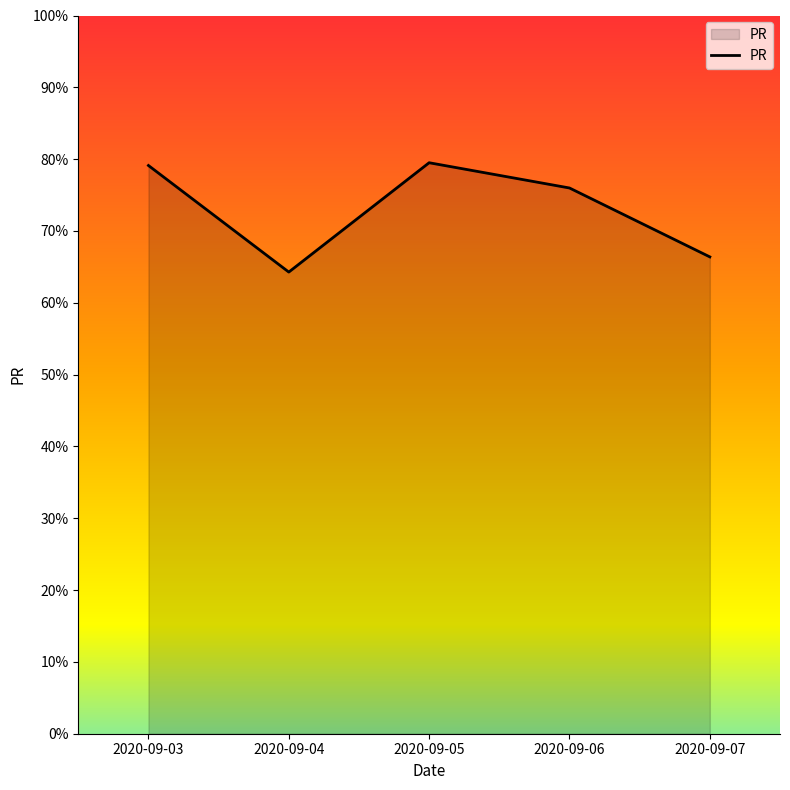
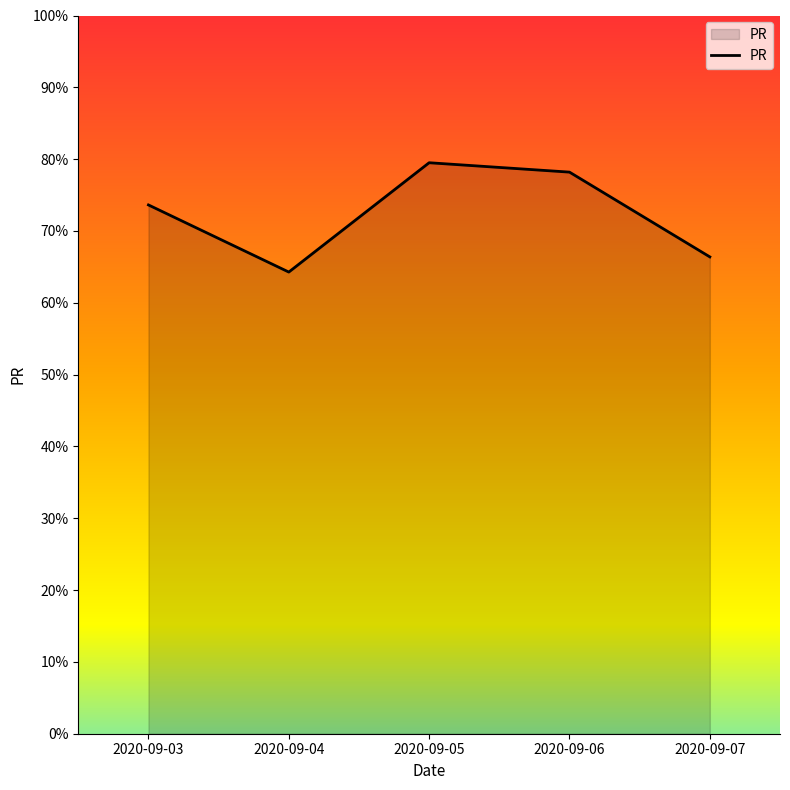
  {
-   "2020-09-03": "79%",
+   "2020-09-03": "74%",
    "2020-09-04": "64%",
    "2020-09-05": "80%",
-   "2020-09-06": "76%",
+   "2020-09-06": "78%",
    "2020-09-07": "66%"
  }
